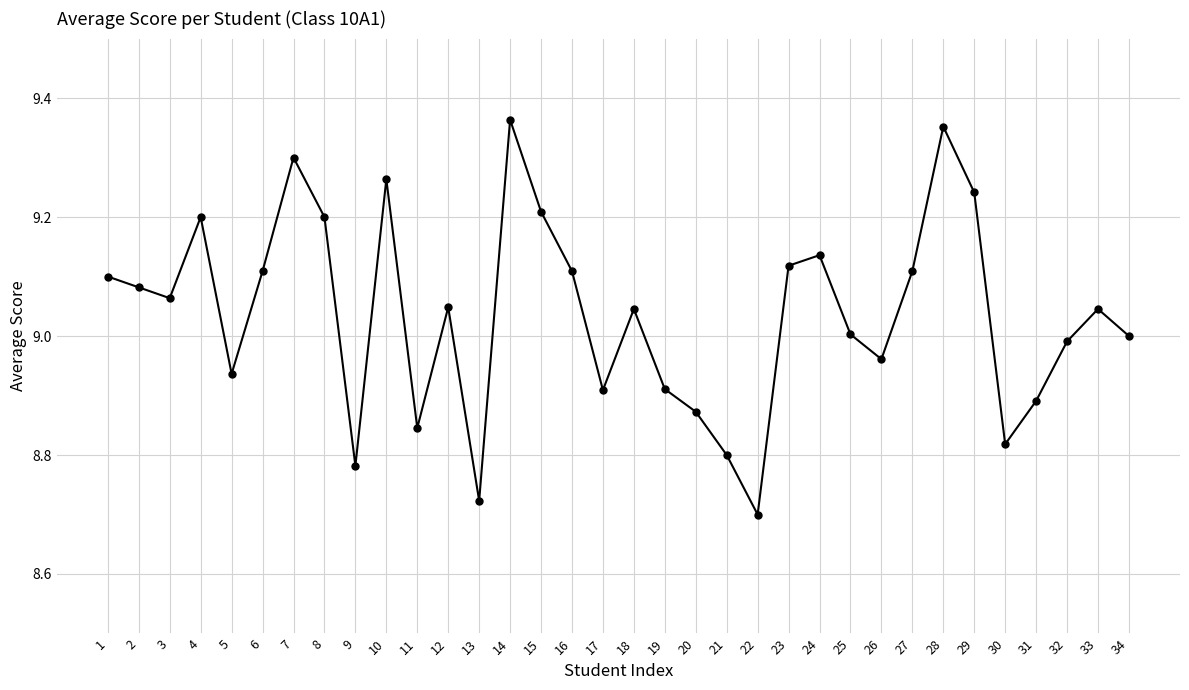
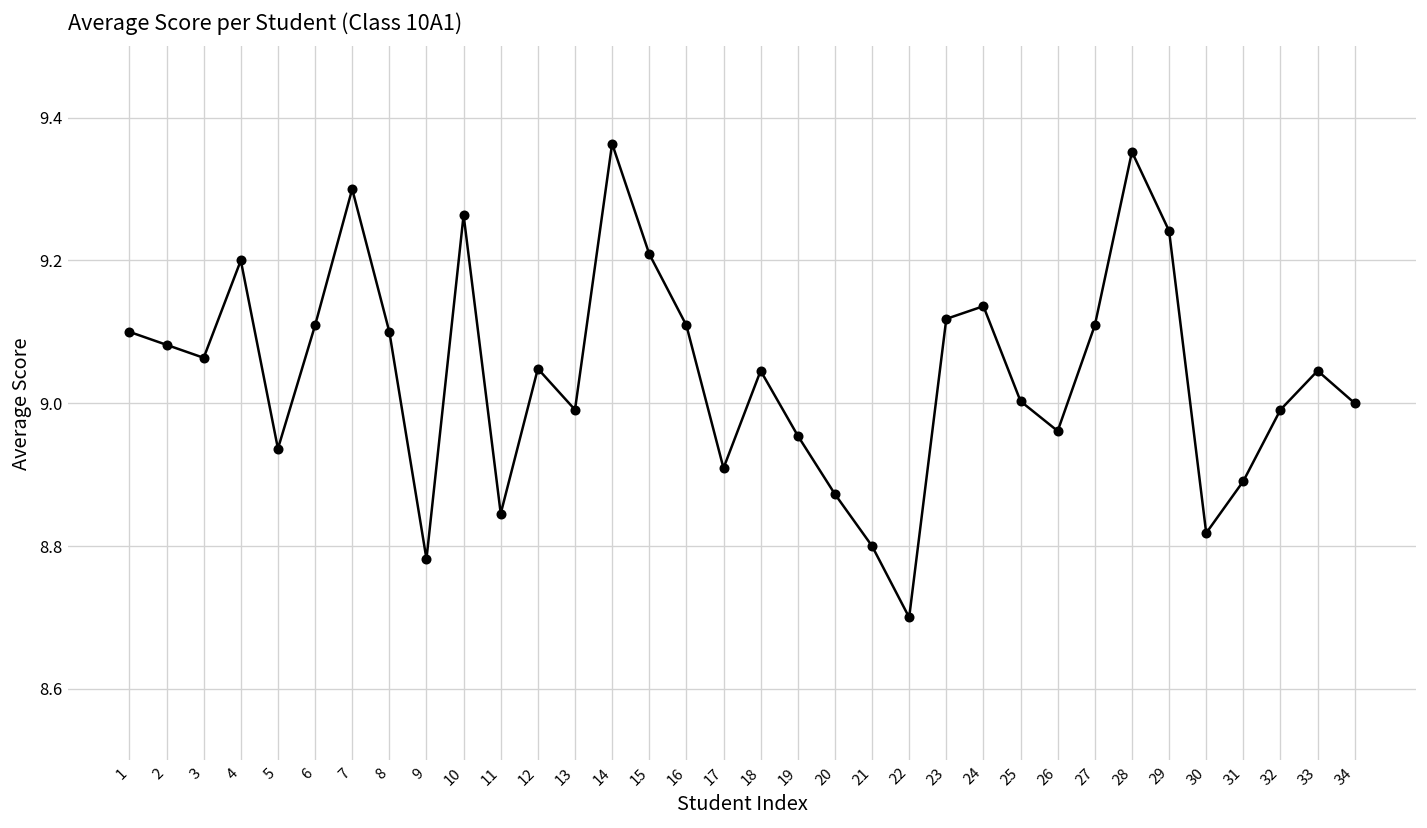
  {
    "1": 9.10,
    "2": 9.08,
    "3": 9.06,
    "4": 9.20,
    "5": 8.94,
    "6": 9.11,
    "7": 9.30,
-   "8": 9.2,
+   "8": 9.1,
    "9": 8.78,
    "10": 9.26,
    "11": 8.85,
    "12": 9.05,
-   "13": 8.72,
+   "13": 8.99,
    "14": 9.36,
    "15": 9.21,
    "16": 9.11,
    "17": 8.91,
    "18": 9.05,
-   "19": 8.91,
+   "19": 8.95,
    "20": 8.87,
    "21": 8.80,
    "22": 8.70,
    "23": 9.12,
    "24": 9.14,
    "25": 9.00,
    "26": 8.96,
    "27": 9.11,
    "28": 9.35,
    "29": 9.24,
    "30": 8.82,
    "31": 8.89,
    "32": 8.99,
    "33": 9.05,
    "34": 9.00
  }
